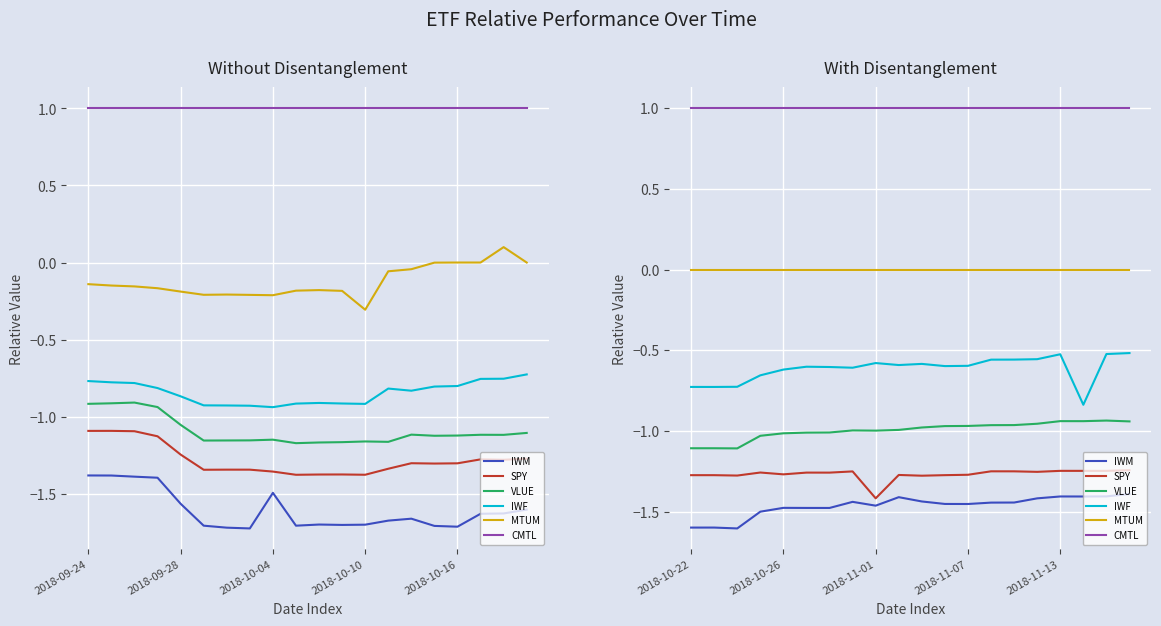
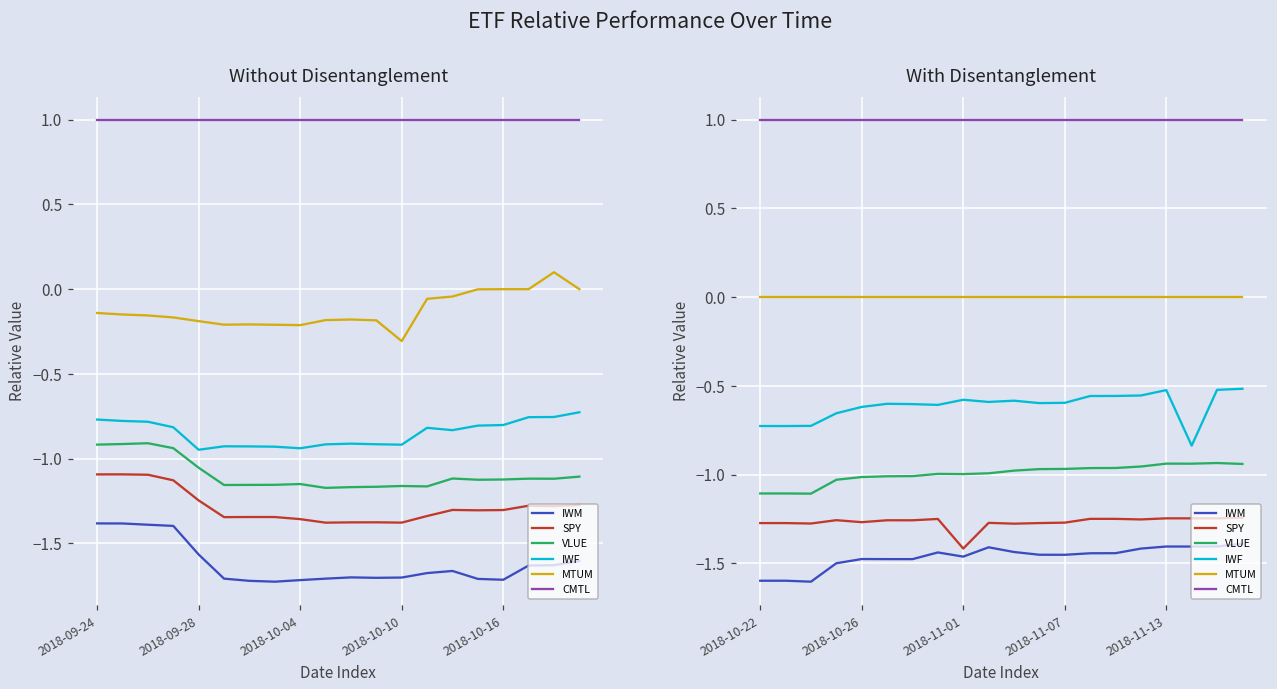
  {
    "Without Disentanglement": {
      "IWM": {
        "2018-09-24": -1.38,
        "2018-09-28": -1.57,
-       "2018-10-04": -1.49,
+       "2018-10-04": -1.72,
        "2018-10-10": -1.70,
        "2018-10-16": -1.71
      },
      "SPY": {
        "2018-09-24": -1.09,
        "2018-09-28": -1.25,
        "2018-10-04": -1.36,
        "2018-10-10": -1.38,
        "2018-10-16": -1.30
      },
      "VLUE": {
        "2018-09-24": -0.92,
        "2018-09-28": -1.05,
        "2018-10-04": -1.15,
        "2018-10-10": -1.16,
        "2018-10-16": -1.12
      },
      "IWF": {
        "2018-09-24": -0.77,
-       "2018-09-28": -0.87,
+       "2018-09-28": -0.95,
        "2018-10-04": -0.94,
        "2018-10-10": -0.92,
        "2018-10-16": -0.80
      },
      "MTUM": {
        "2018-09-24": -0.14,
        "2018-09-28": -0.19,
        "2018-10-04": -0.21,
        "2018-10-10": -0.31,
        "2018-10-16": 0.00
      },
      "CMTL": {
        "2018-09-24": 1.00,
        "2018-09-28": 1.00,
        "2018-10-04": 1.00,
        "2018-10-10": 1.00,
        "2018-10-16": 1.00
      }
    },
    "With Disentanglement": {
      "IWM": {
        "2018-10-22": -1.60,
        "2018-10-26": -1.48,
        "2018-11-01": -1.46,
        "2018-11-07": -1.45,
        "2018-11-13": -1.41
      },
      "SPY": {
        "2018-10-22": -1.27,
        "2018-10-26": -1.27,
        "2018-11-01": -1.42,
        "2018-11-07": -1.27,
        "2018-11-13": -1.25
      },
      "VLUE": {
        "2018-10-22": -1.11,
        "2018-10-26": -1.01,
        "2018-11-01": -1.00,
        "2018-11-07": -0.97,
        "2018-11-13": -0.94
      },
      "IWF": {
        "2018-10-22": -0.73,
        "2018-10-26": -0.62,
        "2018-11-01": -0.58,
        "2018-11-07": -0.60,
        "2018-11-13": -0.52
      },
      "MTUM": {
        "2018-10-22": 0.00,
        "2018-10-26": 0.00,
        "2018-11-01": 0.00,
        "2018-11-07": 0.00,
        "2018-11-13": 0.00
      },
      "CMTL": {
        "2018-10-22": 1.00,
        "2018-10-26": 1.00,
        "2018-11-01": 1.00,
        "2018-11-07": 1.00,
        "2018-11-13": 1.00
      }
    }
  }
